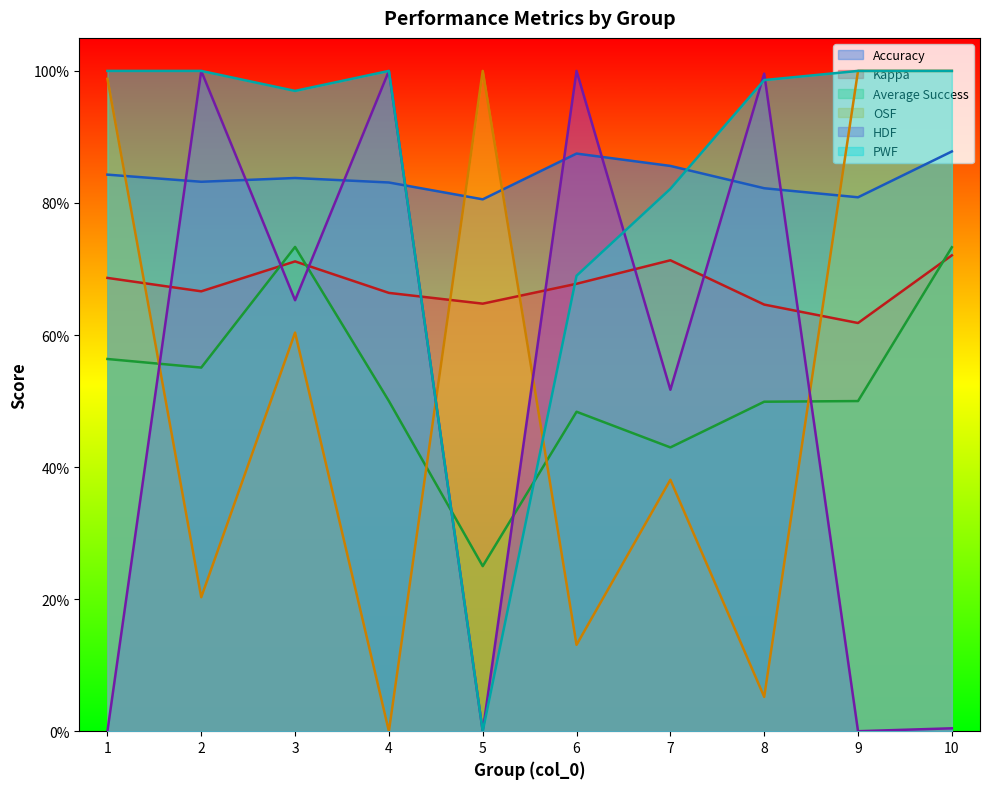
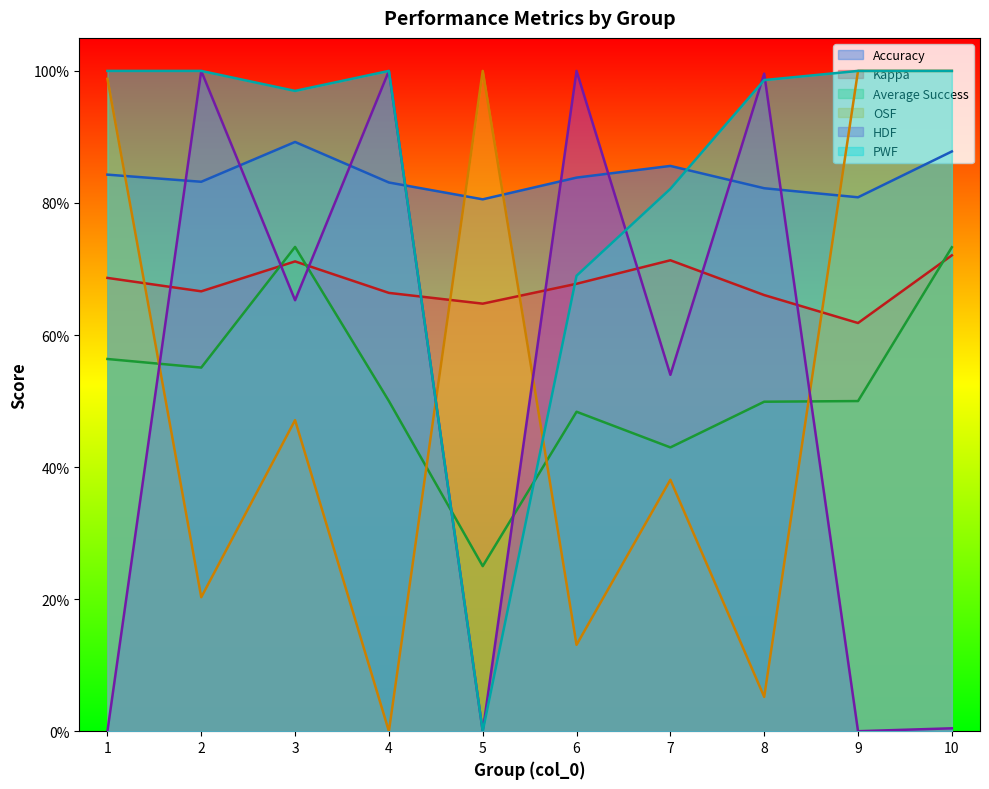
  {
    "Accuracy": {
      "1": "84%",
      "2": "83%",
-     "3": "84%",
+     "3": "89%",
      "4": "83%",
      "5": "81%",
-     "6": "87%",
+     "6": "84%",
      "7": "86%",
      "8": "82%",
      "9": "81%"
    },
    "Kappa": {
      "1": "69%",
      "2": "67%",
      "3": "71%",
      "4": "66%",
      "5": "65%",
      "6": "68%",
      "7": "71%",
-     "8": "65%",
+     "8": "66%",
      "9": "62%",
      "10": "72%"
    },
    "Average Success": {
      "1": "56%",
      "2": "55%",
      "3": "73%",
      "4": "50%",
      "5": "25%",
      "6": "48%",
      "7": "43%",
      "8": "50%",
      "9": "50%",
      "10": "73%"
    },
    "OSF": {
      "1": "99%",
      "2": "20%",
-     "3": "60%",
+     "3": "47%",
      "4": "0%",
      "5": "100%",
      "6": "13%",
      "7": "38%",
      "8": "5%"
    },
    "HDF": {
      "1": "0%",
      "3": "65%",
      "6": "100%",
-     "7": "52%",
+     "7": "54%",
      "8": "100%",
      "9": "0%",
      "10": "0%"
    },
    "PWF": {
      "1": "100%",
      "3": "97%",
      "6": "69%",
      "7": "82%",
      "8": "99%"
    }
  }
